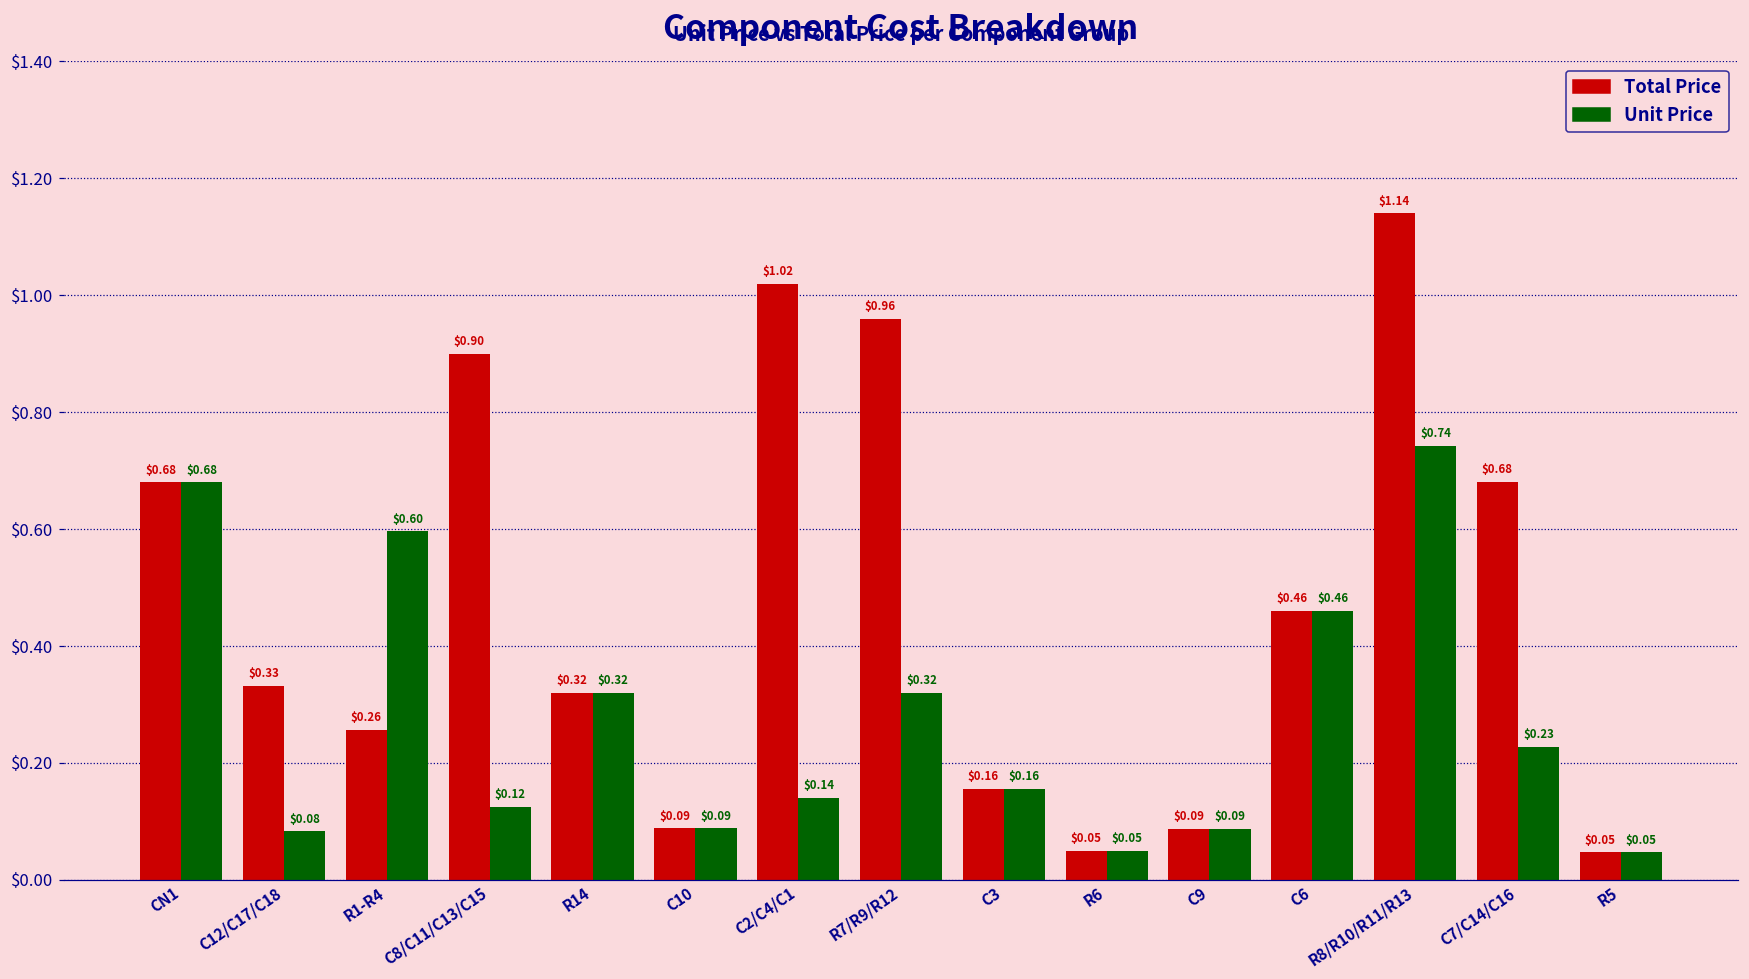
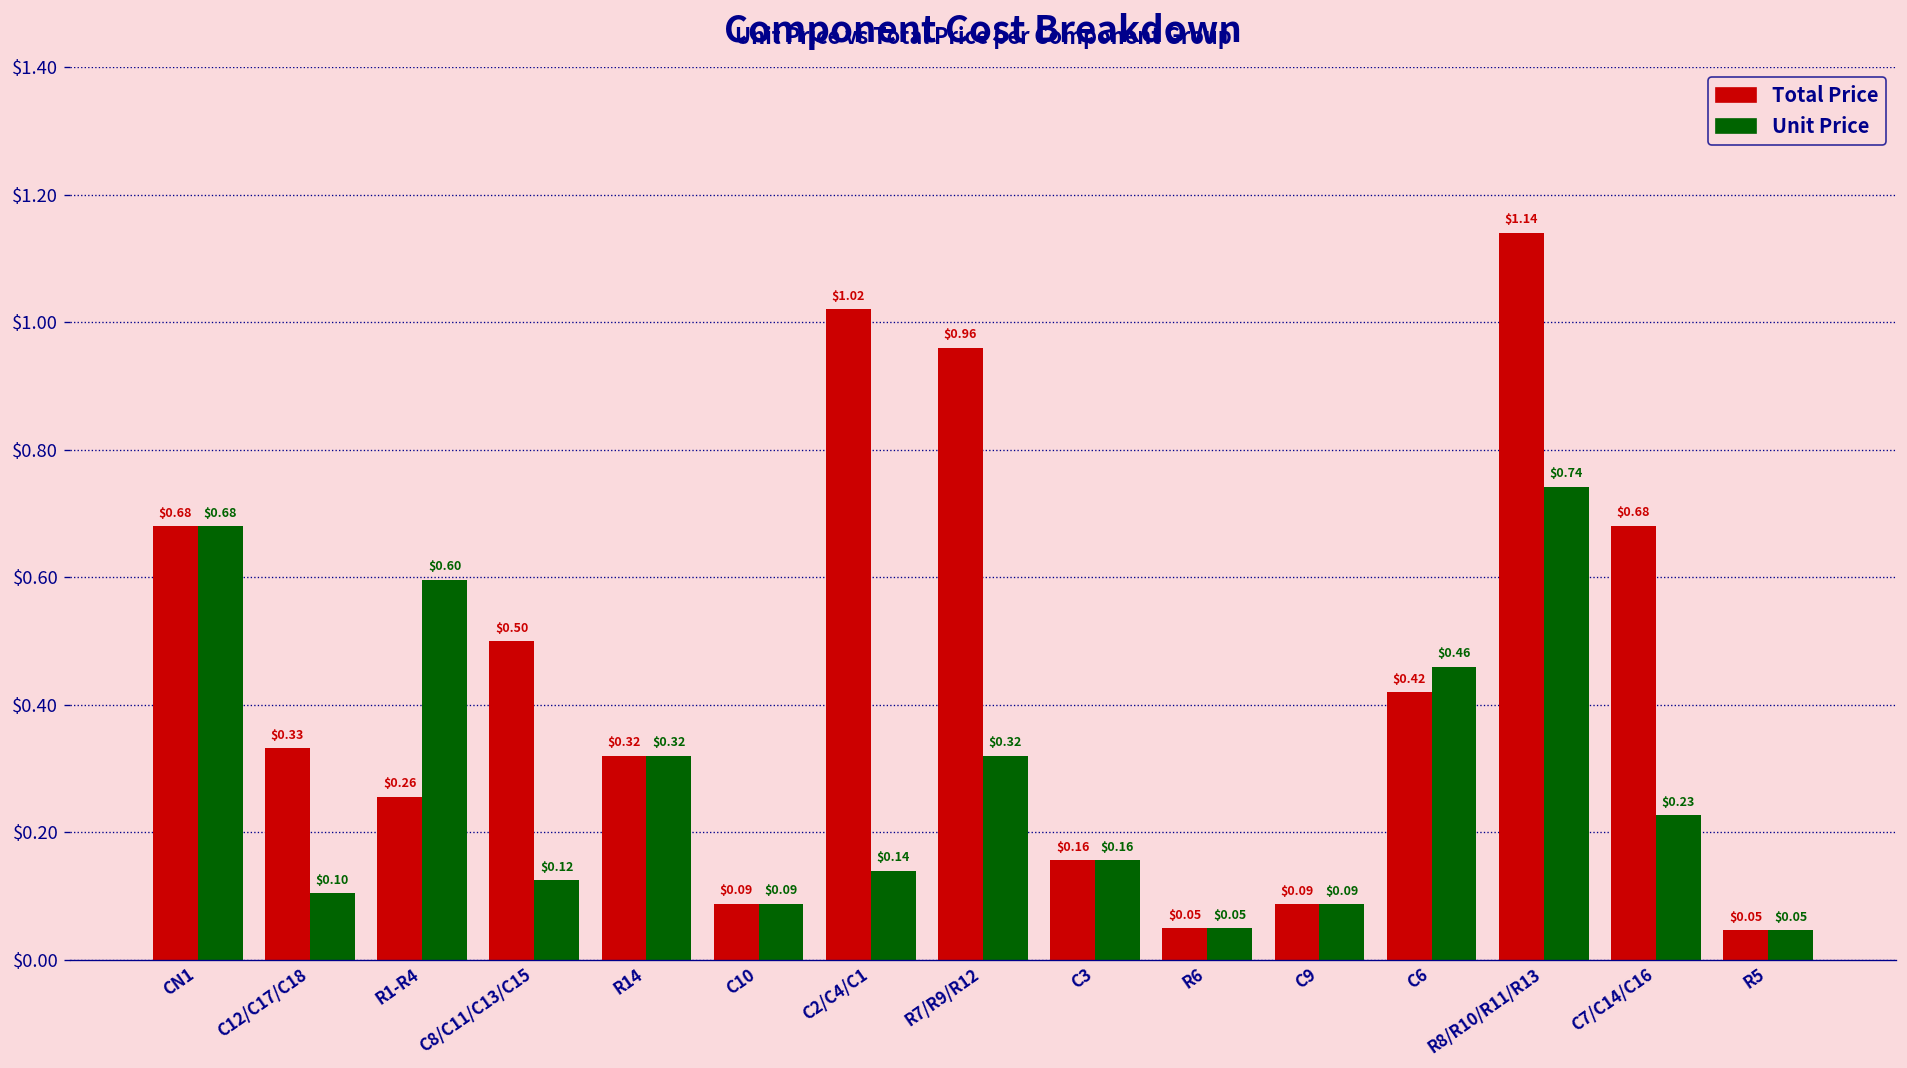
  {
    "Total Price": {
      "CN1": "$0.68",
      "C12/C17/C18": "$0.33",
      "R1-R4": "$0.26",
-     "C8/C11/C13/C15": "$0.90",
+     "C8/C11/C13/C15": "$0.50",
      "R14": "$0.32",
      "C10": "$0.09",
      "C2/C4/C1": "$1.02",
      "R7/R9/R12": "$0.96",
      "C3": "$0.16",
      "R6": "$0.05",
      "C9": "$0.09",
-     "C6": "$0.46",
+     "C6": "$0.42",
      "R8/R10/R11/R13": "$1.14",
      "C7/C14/C16": "$0.68",
      "R5": "$0.05"
    },
    "Unit Price": {
      "CN1": "$0.68",
-     "C12/C17/C18": "$0.08",
+     "C12/C17/C18": "$0.10",
      "R1-R4": "$0.60",
      "C8/C11/C13/C15": "$0.12",
      "R14": "$0.32",
      "C10": "$0.09",
      "C2/C4/C1": "$0.14",
      "R7/R9/R12": "$0.32",
      "C3": "$0.16",
      "R6": "$0.05",
      "C9": "$0.09",
      "C6": "$0.46",
      "R8/R10/R11/R13": "$0.74",
      "C7/C14/C16": "$0.23",
      "R5": "$0.05"
    }
  }
